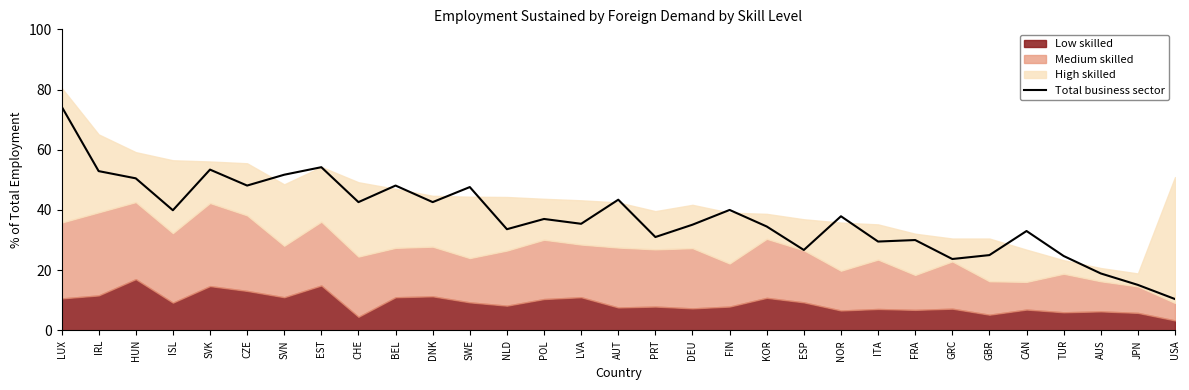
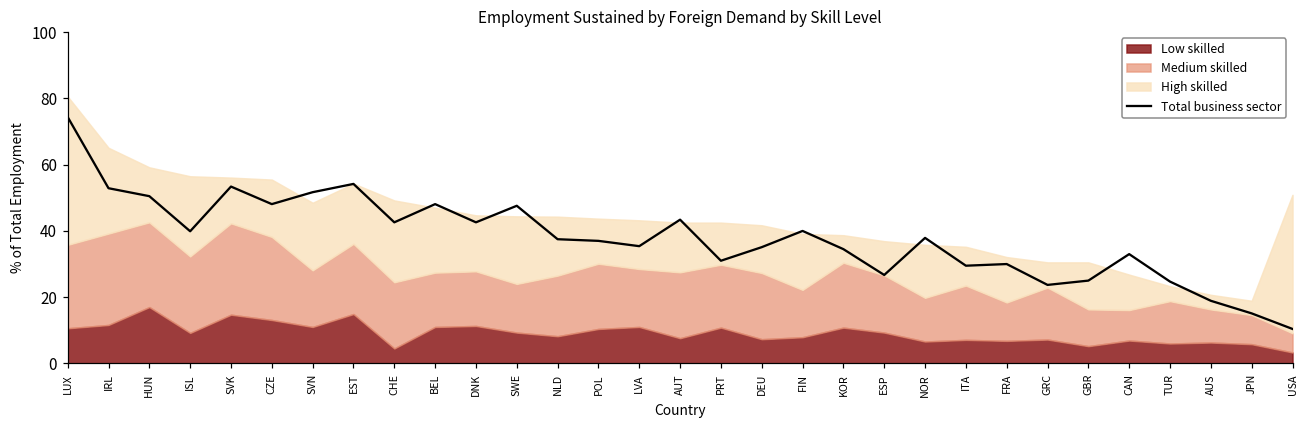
  {
    "Total business sector": {
      "LUX": 74,
      "IRL": 53,
      "HUN": 51,
      "ISL": 40,
      "SVK": 53,
      "CZE": 48,
      "SVN": 52,
      "CHE": 43,
      "BEL": 48,
      "DNK": 43,
      "SWE": 48,
-     "NLD": 34,
+     "NLD": 38,
      "POL": 37,
      "LVA": 35,
      "AUT": 43,
      "PRT": 31,
      "DEU": 35,
      "FIN": 40,
      "KOR": 35,
      "NOR": 38,
      "ITA": 30,
      "FRA": 30,
      "GBR": 25,
      "CAN": 33,
      "TUR": 25,
      "AUS": 19,
      "USA": 10
    },
    "Low skilled": {
      "LUX": 11,
      "IRL": 12,
      "HUN": 17,
      "ISL": 9,
      "SVK": 15,
      "CZE": 13,
      "SVN": 11,
      "EST": 15,
      "CHE": 5,
      "BEL": 11,
      "DNK": 11,
      "SWE": 9,
      "NLD": 8,
      "POL": 10,
      "LVA": 11,
      "AUT": 8,
-     "PRT": 8,
+     "PRT": 11,
      "DEU": 7,
      "FIN": 8,
      "KOR": 11,
      "ESP": 9,
      "NOR": 7,
      "ITA": 7,
      "FRA": 7,
      "GRC": 7,
      "GBR": 5,
      "CAN": 7,
      "TUR": 6,
      "AUS": 6,
      "JPN": 6,
      "USA": 3
    },
    "Medium skilled": {
      "LUX": 25,
      "IRL": 28,
      "HUN": 26,
      "ISL": 23,
      "SVK": 28,
      "CZE": 25,
      "SVN": 17,
      "EST": 21,
      "CHE": 20,
      "BEL": 16,
      "DNK": 17,
      "SWE": 15,
      "NLD": 18,
      "POL": 20,
      "LVA": 18,
      "AUT": 20,
      "PRT": 19,
      "DEU": 20,
      "FIN": 14,
      "KOR": 20,
      "NOR": 13,
      "ITA": 16,
      "FRA": 12,
      "GBR": 11,
      "CAN": 9,
      "TUR": 13,
      "AUS": 10,
      "USA": 6
    },
    "High skilled": {
      "LUX": 45,
      "IRL": 26,
      "HUN": 17,
      "ISL": 24,
      "SVK": 14,
      "CZE": 17,
      "SVN": 20,
      "CHE": 25,
      "BEL": 20,
      "DNK": 17,
      "SWE": 20,
      "NLD": 18,
      "POL": 14,
      "LVA": 15,
      "AUT": 15,
      "PRT": 13,
      "DEU": 14,
      "FIN": 17,
      "KOR": 8,
      "ESP": 10,
      "NOR": 16,
      "ITA": 12,
      "FRA": 14,
      "GRC": 8,
      "GBR": 14,
      "CAN": 11,
      "TUR": 5,
      "AUS": 4,
      "JPN": 4,
      "USA": 42
    }
  }
